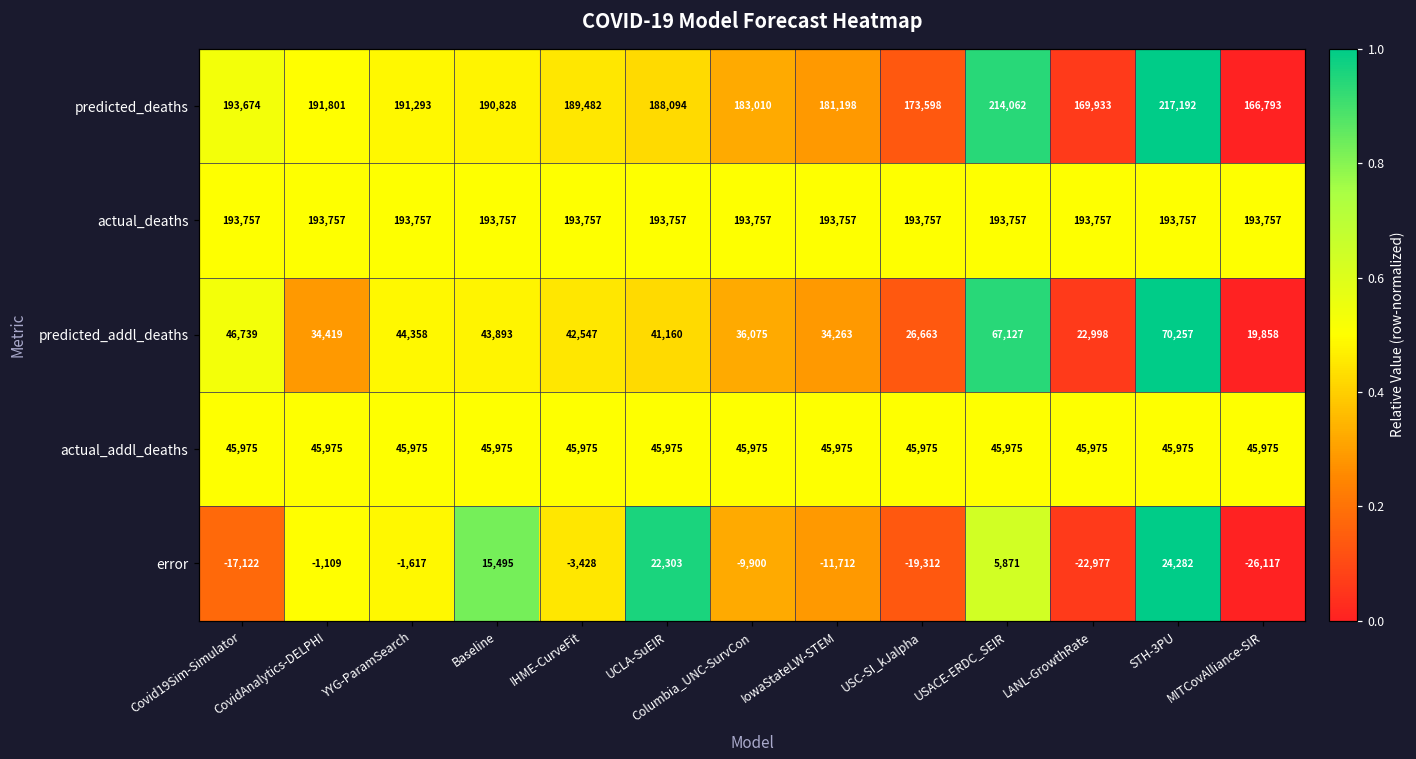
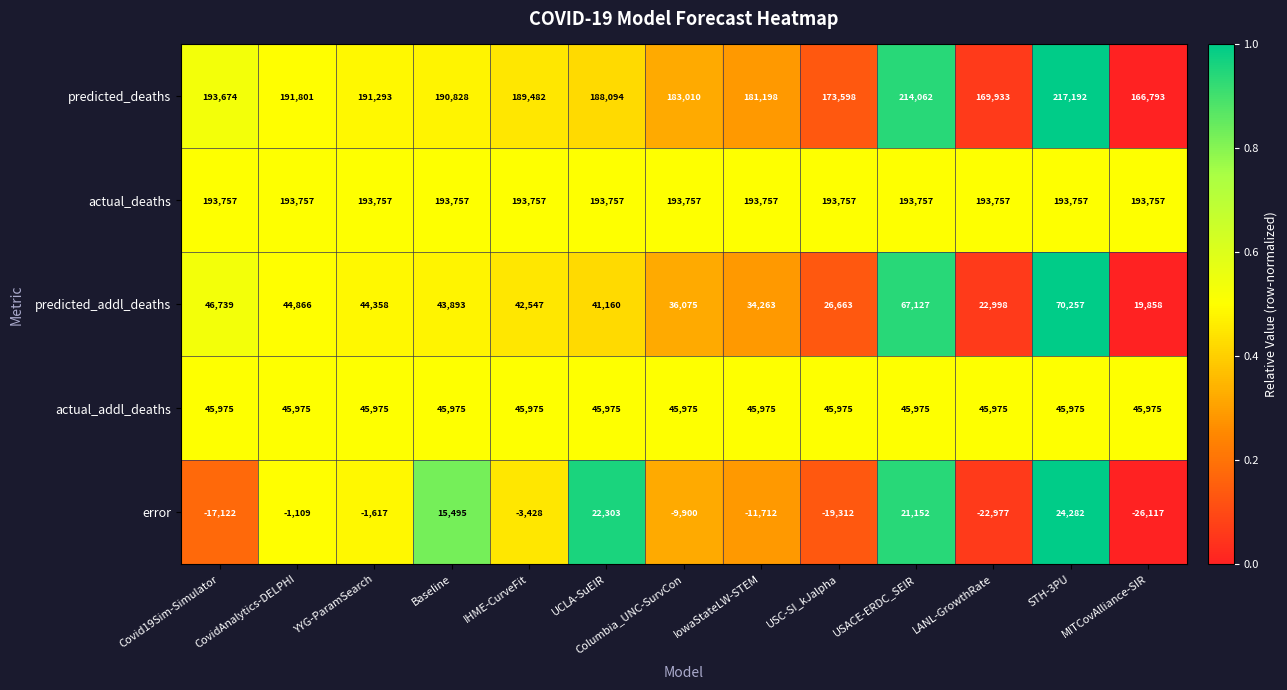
  {
    "predicted_deaths": {
      "Covid19Sim-Simulator": "193,674",
      "CovidAnalytics-DELPHI": "191,801",
      "YYG-ParamSearch": "191,293",
      "Baseline": "190,828",
      "IHME-CurveFit": "189,482",
      "UCLA-SuEIR": "188,094",
      "Columbia_UNC-SurvCon": "183,010",
      "IowaStateLW-STEM": "181,198",
      "USC-SI_kJalpha": "173,598",
      "USACE-ERDC_SEIR": "214,062",
      "LANL-GrowthRate": "169,933",
      "STH-3PU": "217,192",
      "MITCovAlliance-SIR": "166,793"
    },
    "actual_deaths": {
      "Covid19Sim-Simulator": "193,757",
      "CovidAnalytics-DELPHI": "193,757",
      "YYG-ParamSearch": "193,757",
      "Baseline": "193,757",
      "IHME-CurveFit": "193,757",
      "UCLA-SuEIR": "193,757",
      "Columbia_UNC-SurvCon": "193,757",
      "IowaStateLW-STEM": "193,757",
      "USC-SI_kJalpha": "193,757",
      "USACE-ERDC_SEIR": "193,757",
      "LANL-GrowthRate": "193,757",
      "STH-3PU": "193,757",
      "MITCovAlliance-SIR": "193,757"
    },
    "predicted_addl_deaths": {
      "Covid19Sim-Simulator": "46,739",
-     "CovidAnalytics-DELPHI": "34,419",
+     "CovidAnalytics-DELPHI": "44,866",
      "YYG-ParamSearch": "44,358",
      "Baseline": "43,893",
      "IHME-CurveFit": "42,547",
      "UCLA-SuEIR": "41,160",
      "Columbia_UNC-SurvCon": "36,075",
      "IowaStateLW-STEM": "34,263",
      "USC-SI_kJalpha": "26,663",
      "USACE-ERDC_SEIR": "67,127",
      "LANL-GrowthRate": "22,998",
      "STH-3PU": "70,257",
      "MITCovAlliance-SIR": "19,858"
    },
    "actual_addl_deaths": {
      "Covid19Sim-Simulator": "45,975",
      "CovidAnalytics-DELPHI": "45,975",
      "YYG-ParamSearch": "45,975",
      "Baseline": "45,975",
      "IHME-CurveFit": "45,975",
      "UCLA-SuEIR": "45,975",
      "Columbia_UNC-SurvCon": "45,975",
      "IowaStateLW-STEM": "45,975",
      "USC-SI_kJalpha": "45,975",
      "USACE-ERDC_SEIR": "45,975",
      "LANL-GrowthRate": "45,975",
      "STH-3PU": "45,975",
      "MITCovAlliance-SIR": "45,975"
    },
    "error": {
      "Covid19Sim-Simulator": "-17,122",
      "CovidAnalytics-DELPHI": "-1,109",
      "YYG-ParamSearch": "-1,617",
      "Baseline": "15,495",
      "IHME-CurveFit": "-3,428",
      "UCLA-SuEIR": "22,303",
      "Columbia_UNC-SurvCon": "-9,900",
      "IowaStateLW-STEM": "-11,712",
      "USC-SI_kJalpha": "-19,312",
-     "USACE-ERDC_SEIR": "5,871",
+     "USACE-ERDC_SEIR": "21,152",
      "LANL-GrowthRate": "-22,977",
      "STH-3PU": "24,282",
      "MITCovAlliance-SIR": "-26,117"
    }
  }
